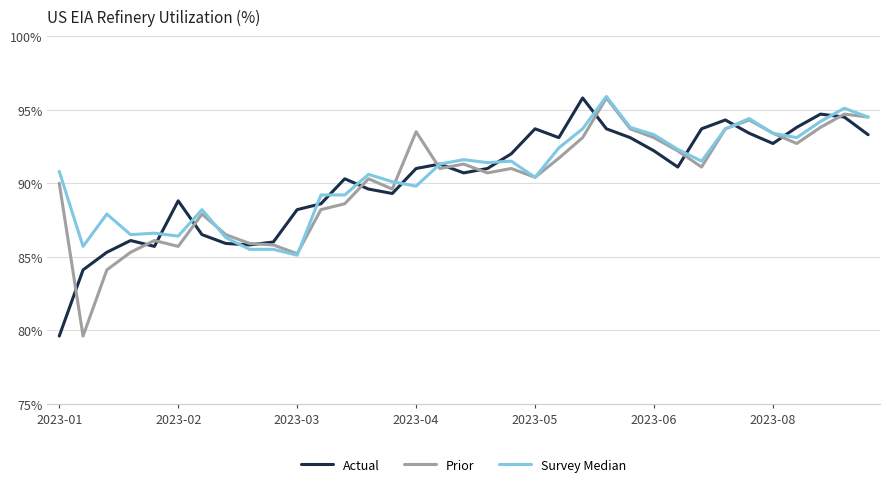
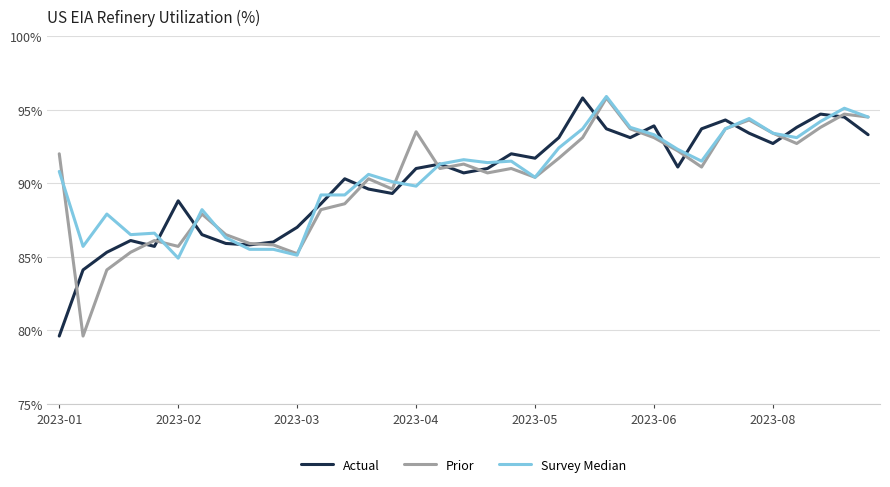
  {
    "Actual": {
      "2023-01": "79.6%",
      "2023-02": "88.8%",
-     "2023-03": "88.2%",
+     "2023-03": "87.0%",
      "2023-04": "91.0%",
-     "2023-05": "93.7%",
-     "2023-06": "92.2%",
+     "2023-05": "91.7%",
+     "2023-06": "93.9%",
      "2023-08": "92.7%"
    },
    "Prior": {
-     "2023-01": "90%",
+     "2023-01": "92%",
      "2023-02": "85.7%",
      "2023-04": "93.5%",
      "2023-06": "93%"
    },
    "Survey Median": {
      "2023-01": "90.8%",
-     "2023-02": "86.4%",
+     "2023-02": "84.9%",
      "2023-04": "89.8%",
      "2023-06": "93.3%"
    }
  }
